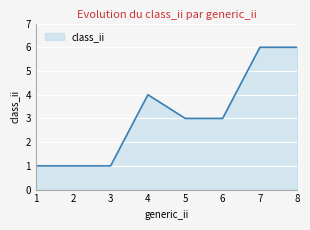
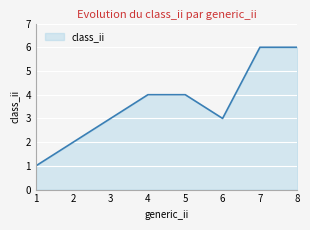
  {
    "1": 1,
-   "2": 1,
-   "3": 1,
+   "2": 2,
+   "3": 3,
    "4": 4,
-   "5": 3,
+   "5": 4,
    "6": 3,
    "7": 6,
    "8": 6
  }
